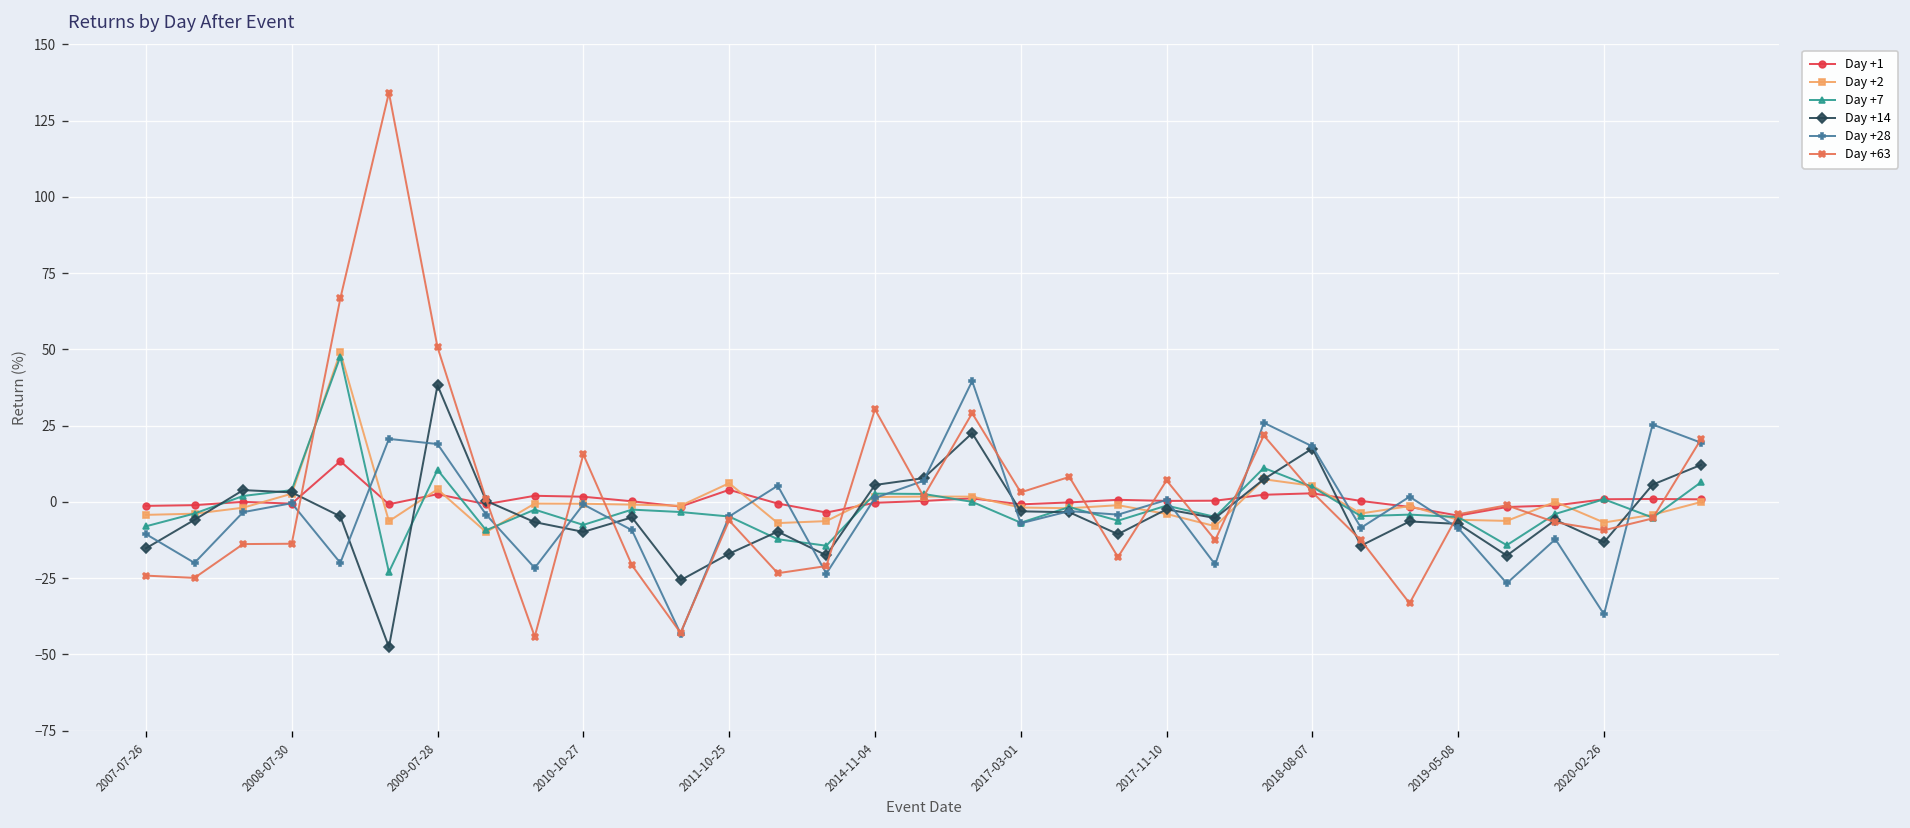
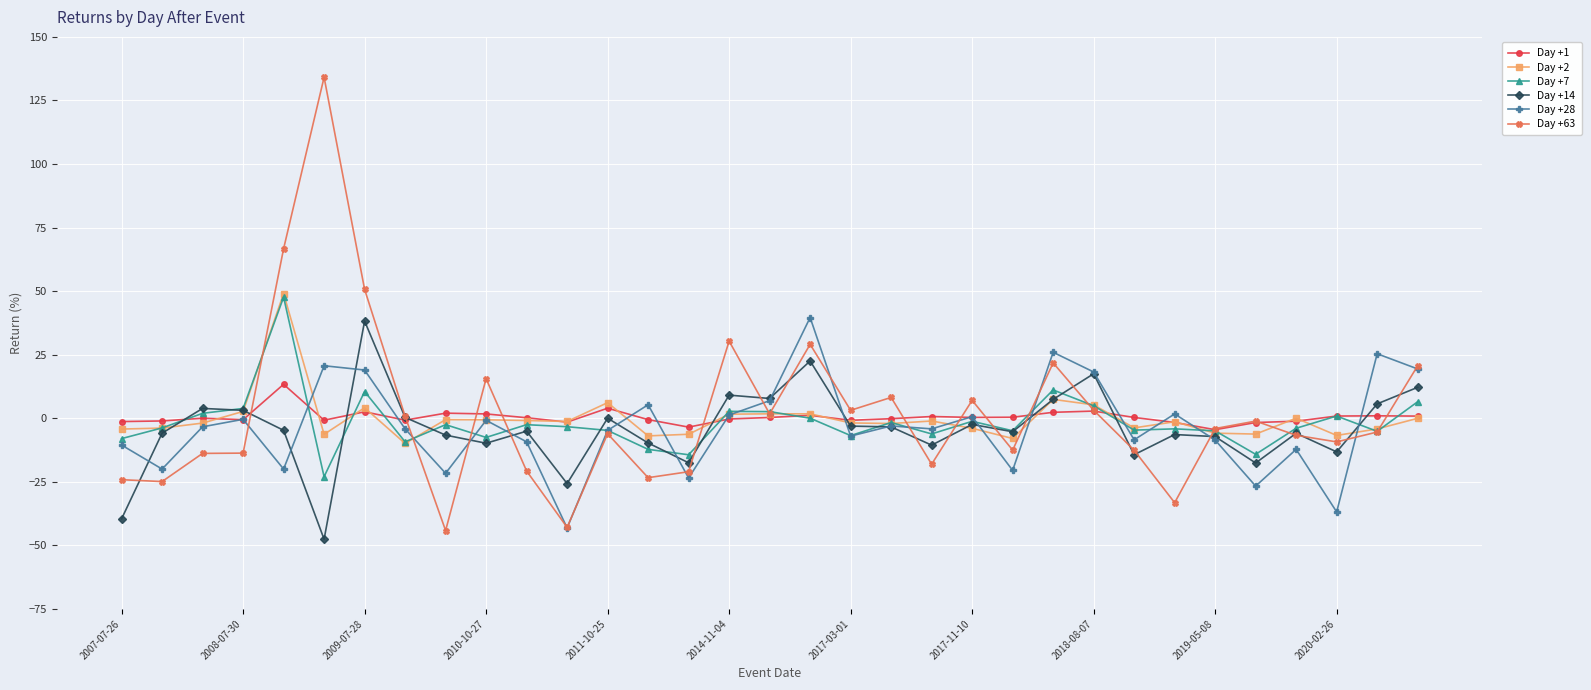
  {
    "Day +14": {
-     "2007-07-26": -15,
+     "2007-07-26": -40,
      "2009-07-28": 38,
      "2010-10-27": -10,
-     "2011-10-25": -17,
-     "2014-11-04": 6,
+     "2011-10-25": 0,
+     "2014-11-04": 9,
      "2017-03-01": -3,
      "2017-11-10": -2,
      "2019-05-08": -7,
      "2020-02-26": -13
    }
  }
